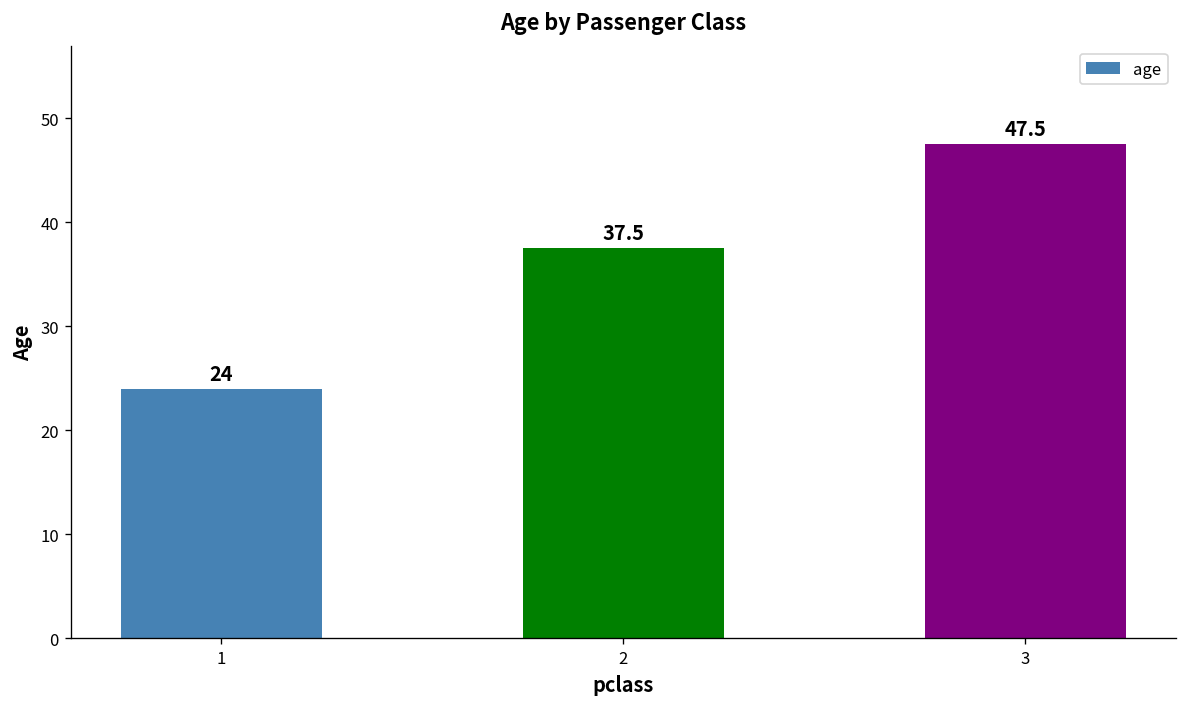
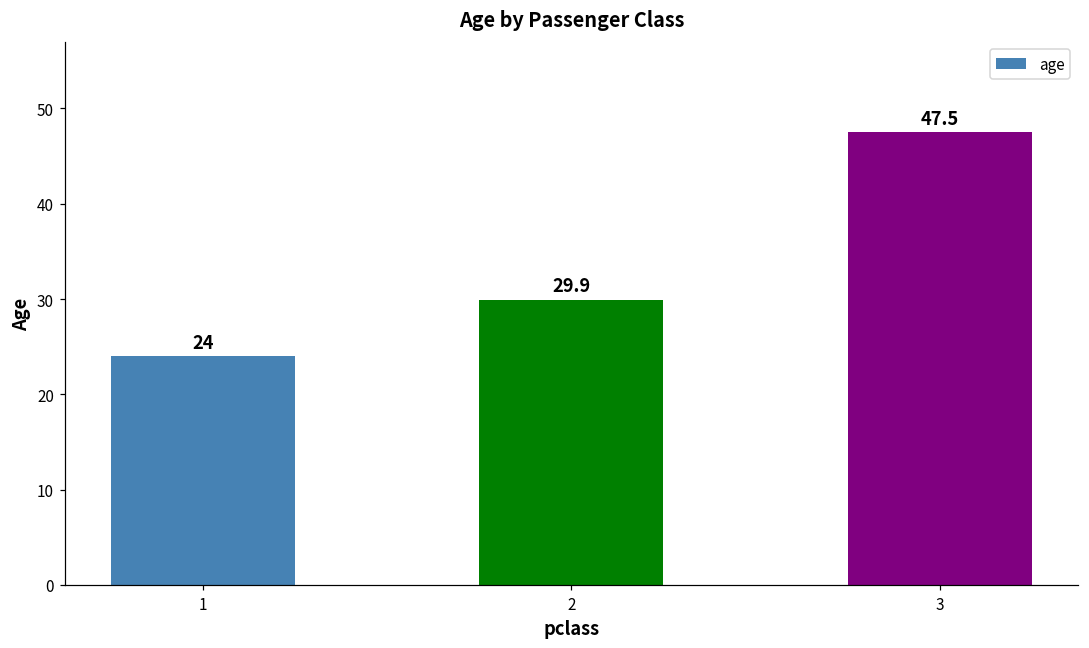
  {
    "1": 24,
-   "2": 37.5,
+   "2": 29.9,
    "3": 47.5
  }
